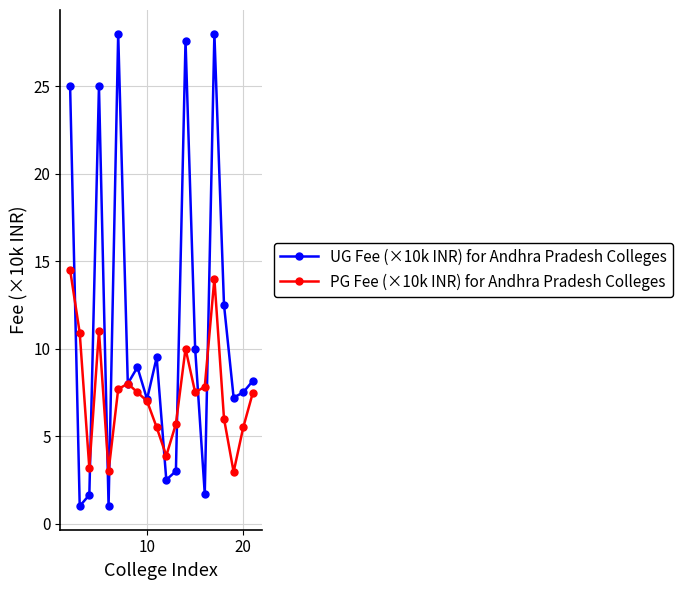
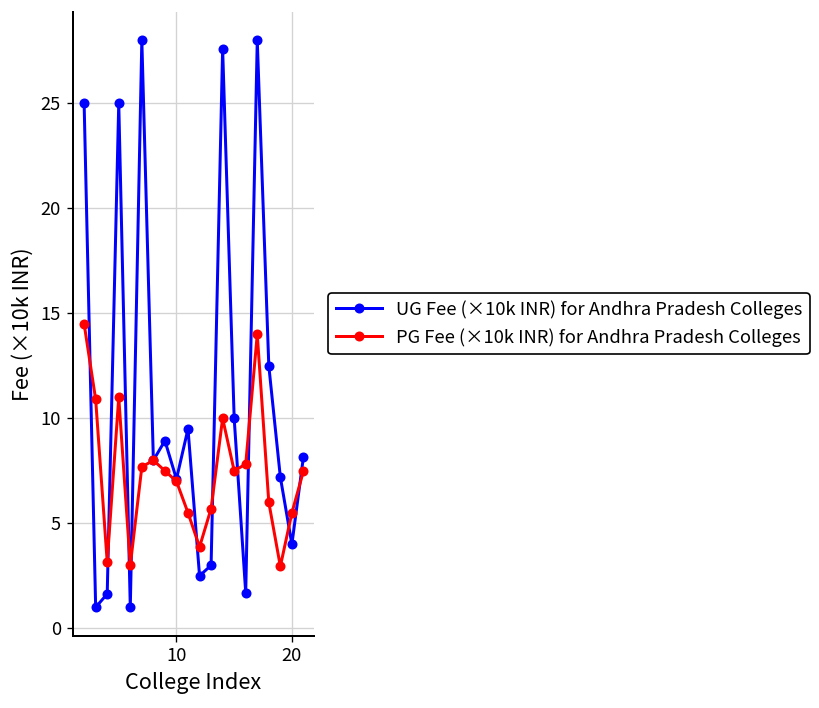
  {
    "UG Fee (×10k INR) for Andhra Pradesh Colleges": {
-     "20": 7.5
+     "20": 4.0
    },
    "PG Fee (×10k INR) for Andhra Pradesh Colleges": {
      "20": 5.5
    }
  }
